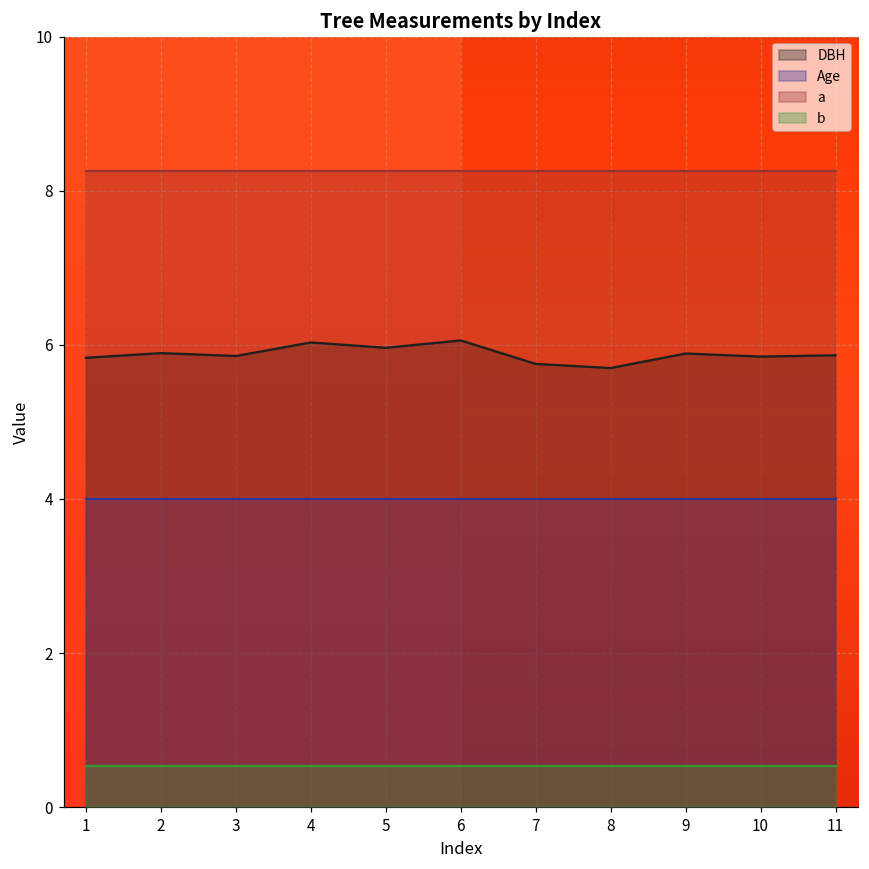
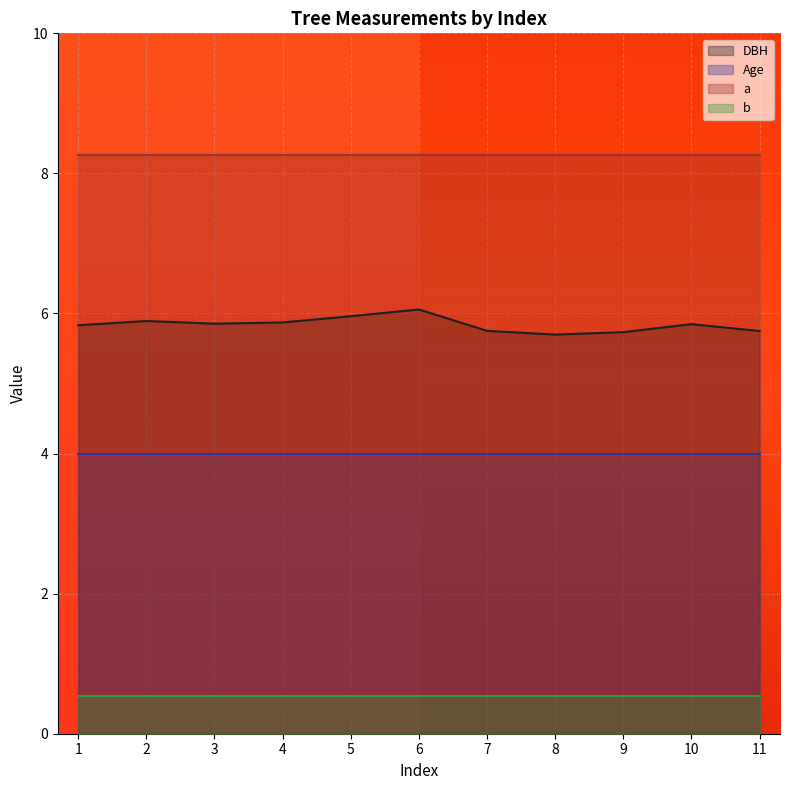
  {
    "DBH": {
      "1": 5.8,
      "2": 5.9,
      "3": 5.9,
-     "4": 6.0,
+     "4": 5.9,
      "5": 6.0,
      "6": 6.1,
      "7": 5.8,
      "8": 5.7,
-     "9": 5.9,
+     "9": 5.7,
      "10": 5.8,
-     "11": 5.9
+     "11": 5.7
    },
    "Age": {
      "1": 4.0,
      "2": 4.0,
      "3": 4.0,
      "4": 4.0,
      "5": 4.0,
      "6": 4.0,
      "7": 4.0,
      "8": 4.0,
      "9": 4.0,
      "10": 4.0,
      "11": 4.0
    },
    "a": {
      "1": 8.3,
      "2": 8.3,
      "3": 8.3,
      "4": 8.3,
      "5": 8.3,
      "6": 8.3,
      "7": 8.3,
      "8": 8.3,
      "9": 8.3,
      "10": 8.3,
      "11": 8.3
    },
    "b": {
      "1": 0.5,
      "2": 0.5,
      "3": 0.5,
      "4": 0.5,
      "5": 0.5,
      "6": 0.5,
      "7": 0.5,
      "8": 0.5,
      "9": 0.5,
      "10": 0.5,
      "11": 0.5
    }
  }
